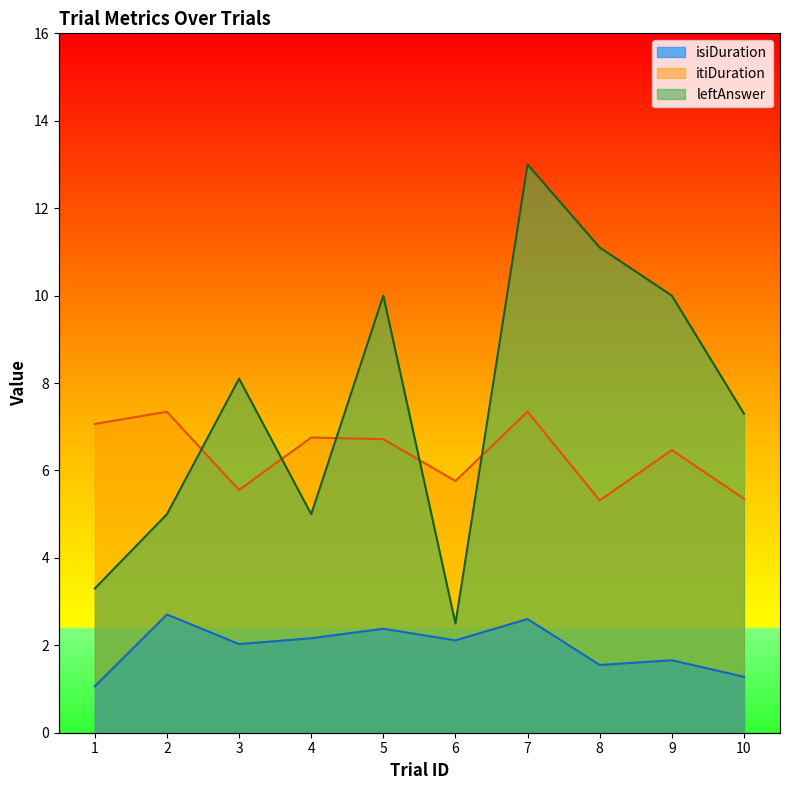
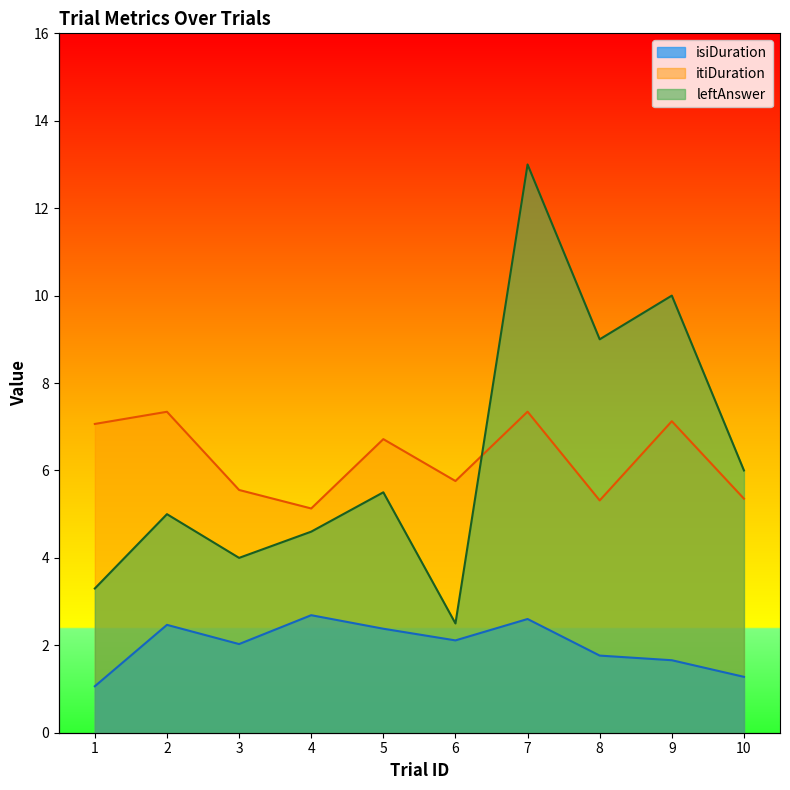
  {
    "isiDuration": {
      "1": 1.1,
-     "2": 2.7,
+     "2": 2.5,
      "3": 2.0,
-     "4": 2.2,
+     "4": 2.7,
      "5": 2.4,
      "6": 2.1,
      "7": 2.6,
-     "8": 1.5,
+     "8": 1.8,
      "9": 1.7,
      "10": 1.3
    },
    "itiDuration": {
      "1": 7.1,
      "2": 7.3,
      "3": 5.6,
-     "4": 6.8,
+     "4": 5.1,
      "5": 6.7,
      "6": 5.8,
      "7": 7.3,
      "8": 5.3,
-     "9": 6.5,
+     "9": 7.1,
      "10": 5.4
    },
    "leftAnswer": {
      "1": 3.3,
      "2": 5.0,
-     "3": 8.1,
-     "4": 5.0,
-     "5": 10.0,
+     "3": 4.0,
+     "4": 4.6,
+     "5": 5.5,
      "6": 2.5,
      "7": 13.0,
-     "8": 11.1,
+     "8": 9.0,
      "9": 10.0,
-     "10": 7.3
+     "10": 6.0
    }
  }
